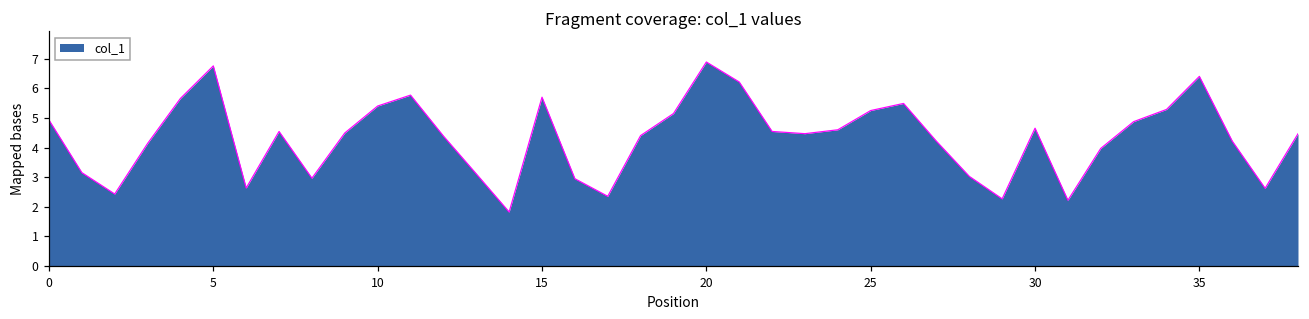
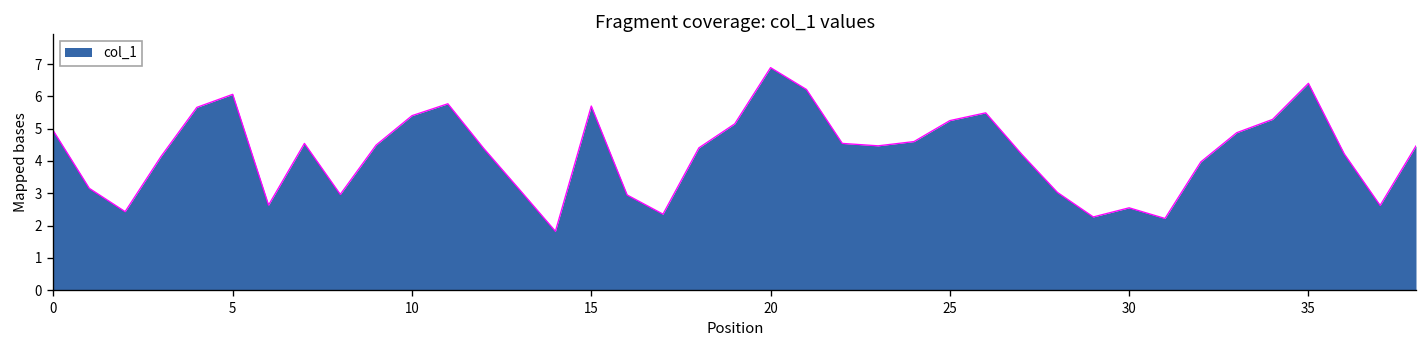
  {
    "0": 4.9,
-   "5": 6.8,
+   "5": 6.1,
    "10": 5.4,
    "15": 5.7,
    "20": 6.9,
    "25": 5.3,
-   "30": 4.7,
+   "30": 2.5,
    "35": 6.4
  }
